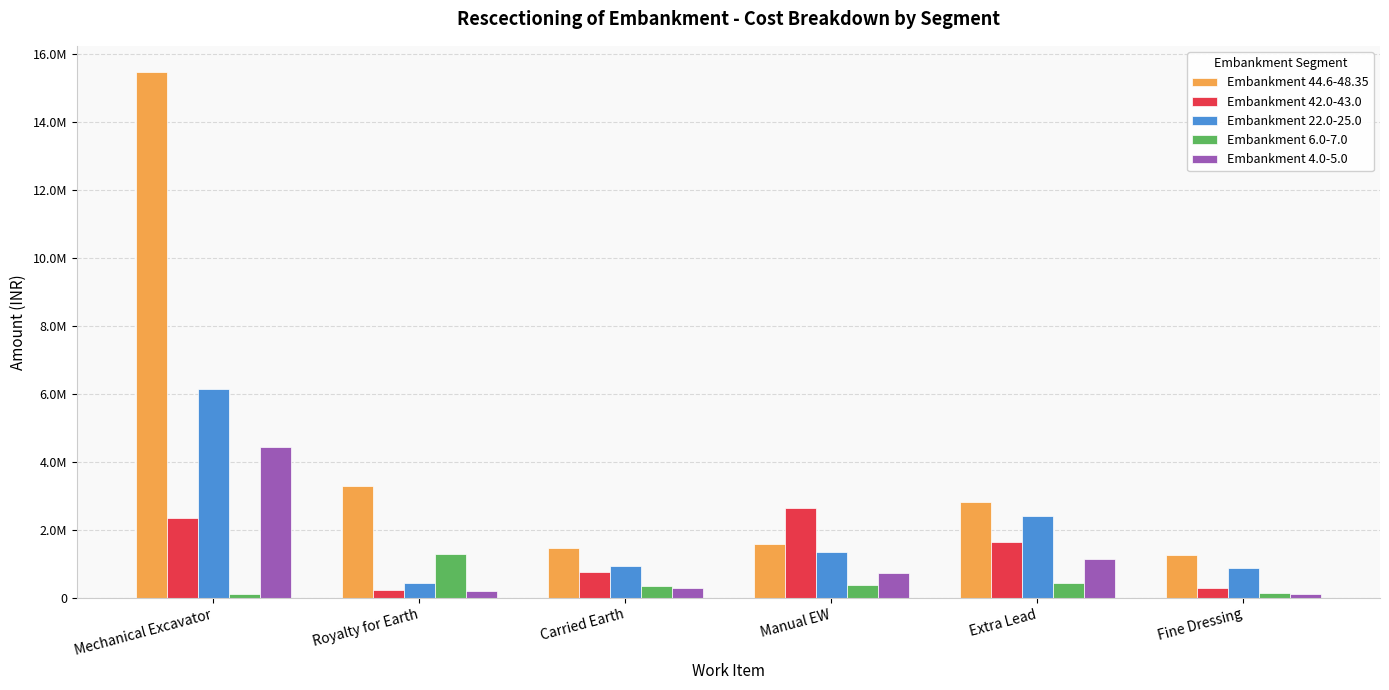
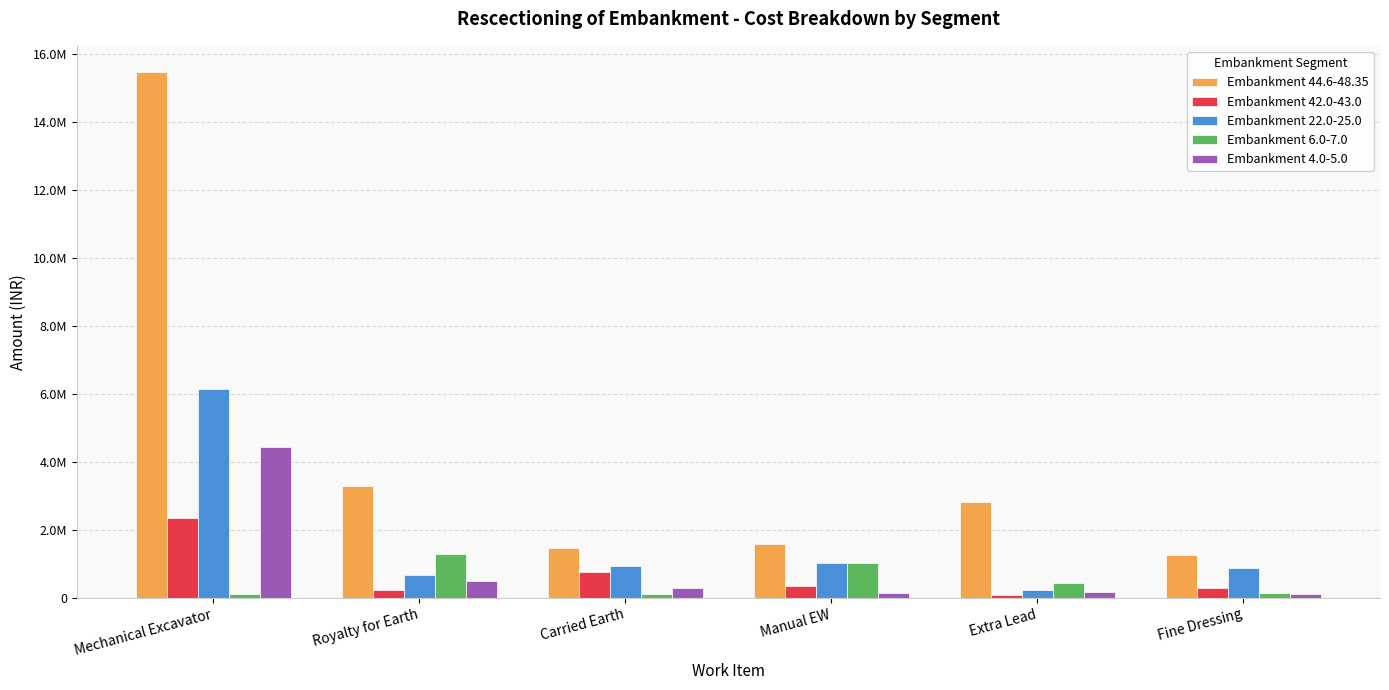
  {
    "Embankment 44.6-48.35": {
      "Mechanical Excavator": 15500000,
      "Royalty for Earth": 3300000,
      "Carried Earth": 1500000,
      "Manual EW": 1600000,
      "Extra Lead": 2800000,
      "Fine Dressing": 1300000
    },
    "Embankment 42.0-43.0": {
      "Mechanical Excavator": 2400000,
      "Royalty for Earth": 200000,
      "Carried Earth": 700000,
-     "Manual EW": 2600000,
-     "Extra Lead": 1600000,
+     "Manual EW": 300000,
+     "Extra Lead": 100000,
      "Fine Dressing": 300000
    },
    "Embankment 22.0-25.0": {
      "Mechanical Excavator": 6100000,
-     "Royalty for Earth": 400000,
+     "Royalty for Earth": 700000,
      "Carried Earth": 900000,
-     "Manual EW": 1400000,
-     "Extra Lead": 2400000,
+     "Manual EW": 1000000,
+     "Extra Lead": 200000,
      "Fine Dressing": 900000
    },
    "Embankment 6.0-7.0": {
      "Mechanical Excavator": 100000,
      "Royalty for Earth": 1300000,
-     "Carried Earth": 400000,
-     "Manual EW": 400000,
+     "Carried Earth": 100000,
+     "Manual EW": 1000000,
      "Extra Lead": 400000,
      "Fine Dressing": 100000
    },
    "Embankment 4.0-5.0": {
      "Mechanical Excavator": 4400000,
-     "Royalty for Earth": 200000,
+     "Royalty for Earth": 500000,
      "Carried Earth": 300000,
-     "Manual EW": 700000,
-     "Extra Lead": 1100000,
+     "Manual EW": 100000,
+     "Extra Lead": 200000,
      "Fine Dressing": 100000
    }
  }
